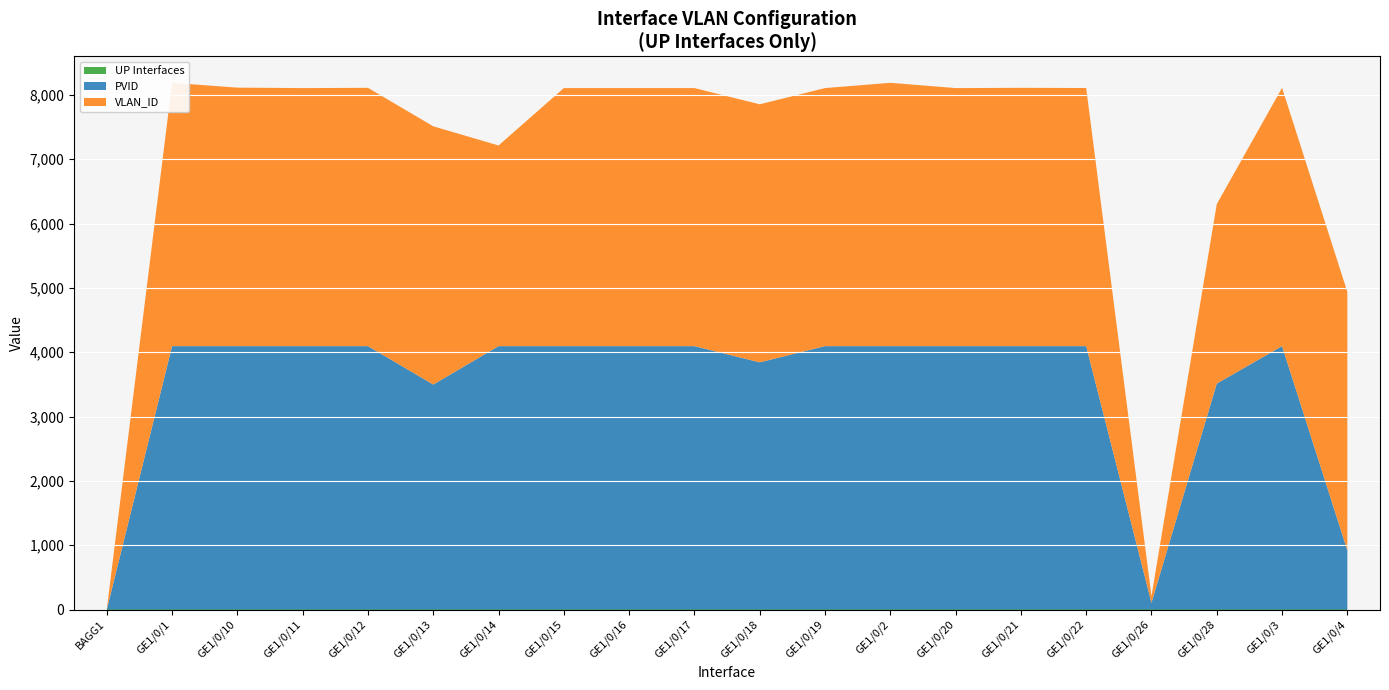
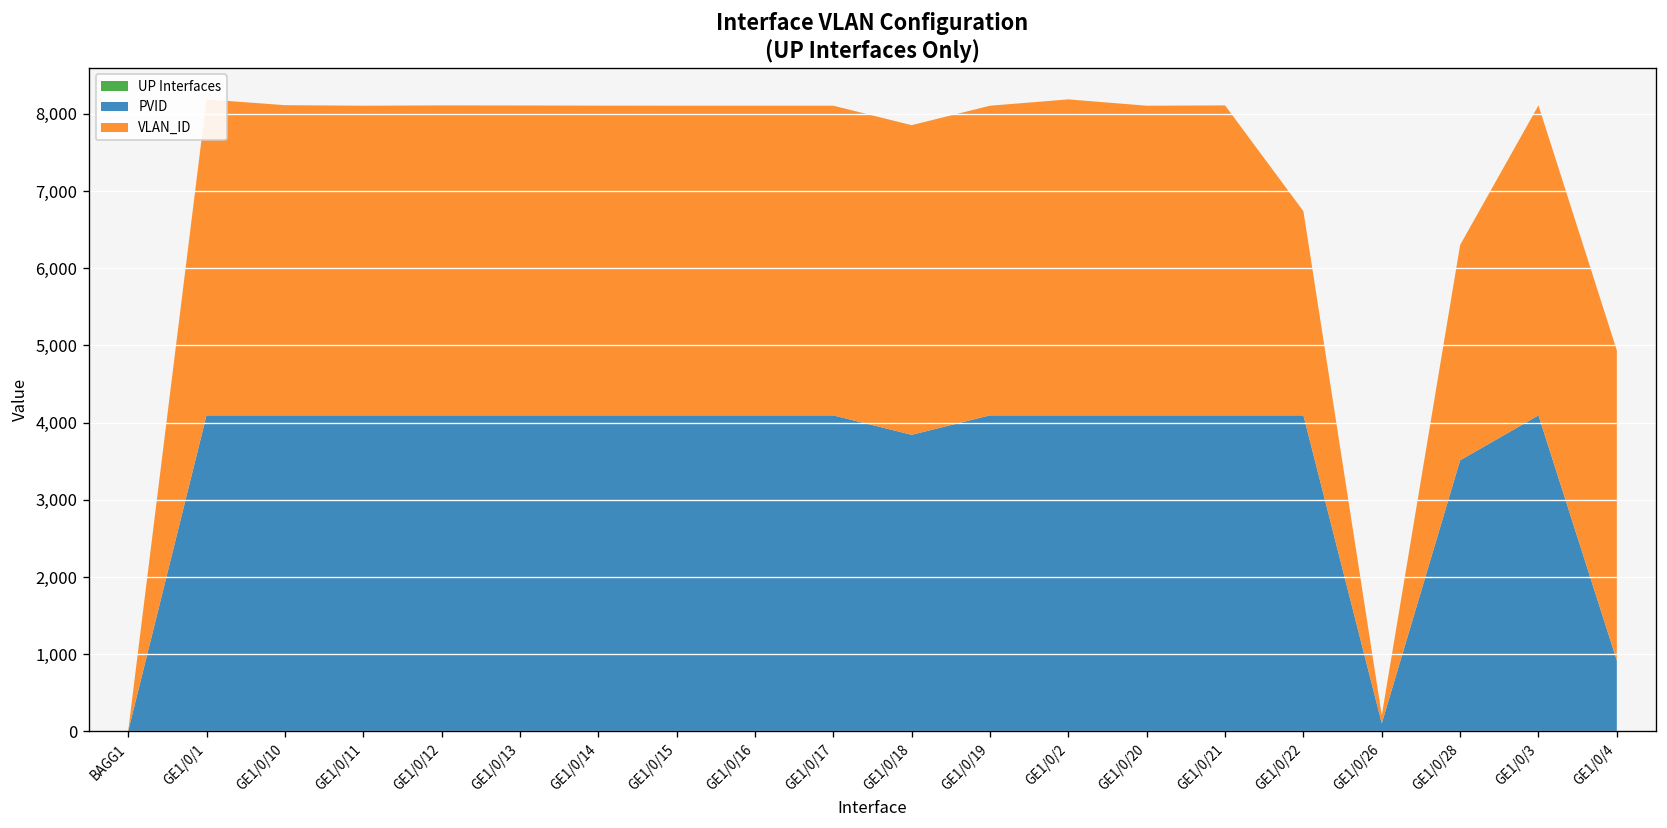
  {
    "PVID": {
      "GE1/0/1": "4,100",
      "GE1/0/10": "4,100",
      "GE1/0/11": "4,100",
      "GE1/0/12": "4,100",
-     "GE1/0/13": "3,500",
+     "GE1/0/13": "4,100",
      "GE1/0/14": "4,100",
      "GE1/0/15": "4,100",
      "GE1/0/16": "4,100",
      "GE1/0/17": "4,100",
      "GE1/0/18": "3,800",
      "GE1/0/19": "4,100",
      "GE1/0/2": "4,100",
      "GE1/0/20": "4,100",
      "GE1/0/21": "4,100",
      "GE1/0/22": "4,100",
      "GE1/0/26": "100",
      "GE1/0/28": "3,500",
      "GE1/0/3": "4,100",
      "GE1/0/4": "900"
    },
    "VLAN_ID": {
      "GE1/0/10": "4,000",
      "GE1/0/11": "4,000",
      "GE1/0/12": "4,000",
      "GE1/0/13": "4,000",
-     "GE1/0/14": "3,100",
+     "GE1/0/14": "4,000",
      "GE1/0/15": "4,000",
      "GE1/0/16": "4,000",
      "GE1/0/17": "4,000",
      "GE1/0/18": "4,000",
      "GE1/0/19": "4,000",
      "GE1/0/2": "4,100",
      "GE1/0/20": "4,000",
      "GE1/0/21": "4,000",
-     "GE1/0/22": "4,000",
+     "GE1/0/22": "2,600",
      "GE1/0/26": "100",
      "GE1/0/28": "2,800",
      "GE1/0/3": "4,000",
      "GE1/0/4": "4,000"
    }
  }
